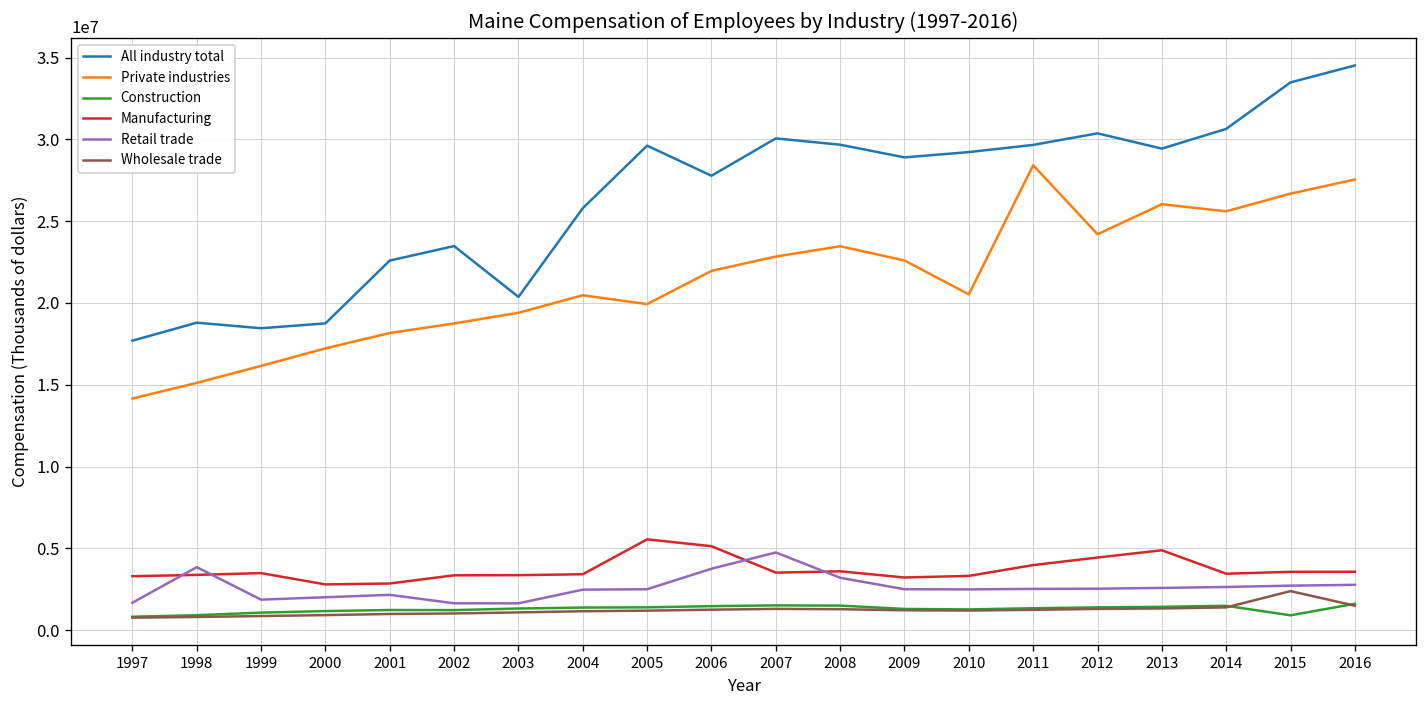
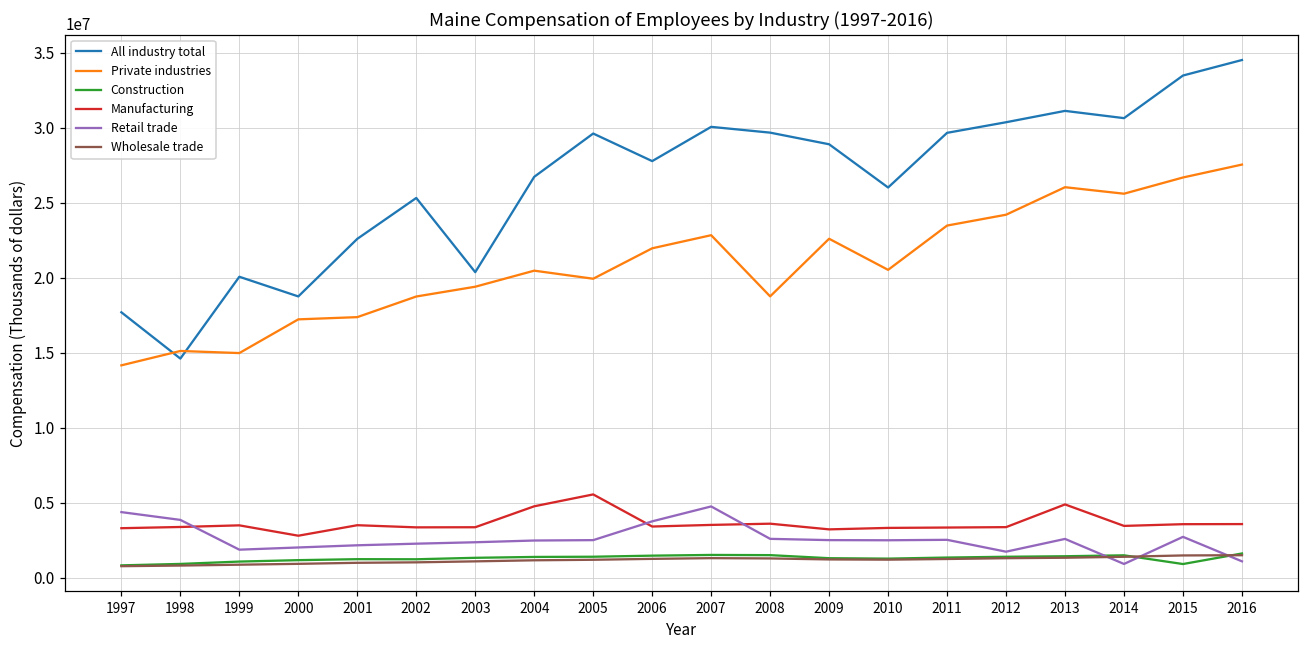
  {
    "All industry total": {
      "1997": 17700000,
-     "1998": 18800000,
-     "1999": 18500000,
+     "1998": 14600000,
+     "1999": 20100000,
      "2000": 18800000,
      "2001": 22600000,
-     "2002": 23500000,
+     "2002": 25300000,
      "2003": 20400000,
-     "2004": 25800000,
+     "2004": 26700000,
      "2005": 29600000,
      "2006": 27800000,
      "2007": 30100000,
      "2008": 29700000,
      "2009": 28900000,
-     "2010": 29200000,
+     "2010": 26000000,
      "2011": 29700000,
      "2012": 30400000,
-     "2013": 29400000,
+     "2013": 31100000,
      "2014": 30600000,
      "2015": 33500000,
      "2016": 34500000
    },
    "Private industries": {
      "1997": 14200000,
      "1998": 15100000,
-     "1999": 16200000,
+     "1999": 15000000,
      "2000": 17200000,
-     "2001": 18200000,
+     "2001": 17400000,
      "2002": 18700000,
      "2003": 19400000,
      "2004": 20500000,
      "2005": 19900000,
      "2006": 22000000,
      "2007": 22800000,
-     "2008": 23500000,
+     "2008": 18800000,
      "2009": 22600000,
      "2010": 20500000,
-     "2011": 28400000,
+     "2011": 23500000,
      "2012": 24200000,
      "2013": 26000000,
      "2014": 25600000,
      "2015": 26700000,
      "2016": 27500000
    },
    "Construction": {
      "1999": 1100000,
      "2000": 1200000,
      "2001": 1200000,
      "2002": 1200000,
      "2003": 1300000,
      "2004": 1400000,
      "2005": 1400000,
      "2006": 1500000,
      "2007": 1500000,
      "2008": 1500000,
      "2015": 900000
    },
    "Manufacturing": {
      "1997": 3300000,
      "1998": 3400000,
      "1999": 3500000,
      "2000": 2800000,
-     "2001": 2800000,
+     "2001": 3500000,
      "2002": 3300000,
      "2003": 3400000,
-     "2004": 3400000,
+     "2004": 4800000,
      "2005": 5500000,
-     "2006": 5100000,
+     "2006": 3400000,
      "2007": 3500000,
      "2008": 3600000,
      "2009": 3200000,
      "2010": 3300000,
-     "2011": 4000000,
-     "2012": 4400000,
+     "2011": 3300000,
+     "2012": 3400000,
      "2013": 4900000,
      "2014": 3400000,
      "2015": 3600000,
      "2016": 3600000
    },
    "Retail trade": {
-     "1997": 1700000,
+     "1997": 4400000,
      "1998": 3800000,
      "1999": 1900000,
      "2000": 2000000,
      "2001": 2200000,
-     "2002": 1600000,
-     "2003": 1600000,
+     "2002": 2300000,
+     "2003": 2400000,
      "2004": 2500000,
      "2005": 2500000,
      "2006": 3700000,
      "2007": 4700000,
-     "2008": 3200000,
+     "2008": 2600000,
      "2009": 2500000,
      "2010": 2500000,
      "2011": 2500000,
-     "2012": 2500000,
+     "2012": 1700000,
      "2013": 2600000,
-     "2014": 2600000,
+     "2014": 900000,
      "2015": 2700000,
-     "2016": 2800000
+     "2016": 1100000
    },
    "Wholesale trade": {
      "1999": 900000,
      "2000": 900000,
      "2001": 1000000,
      "2002": 1000000,
      "2003": 1100000,
      "2004": 1200000,
      "2005": 1200000,
      "2006": 1200000,
      "2007": 1300000,
      "2008": 1300000,
-     "2015": 2400000
+     "2015": 1500000
    }
  }
